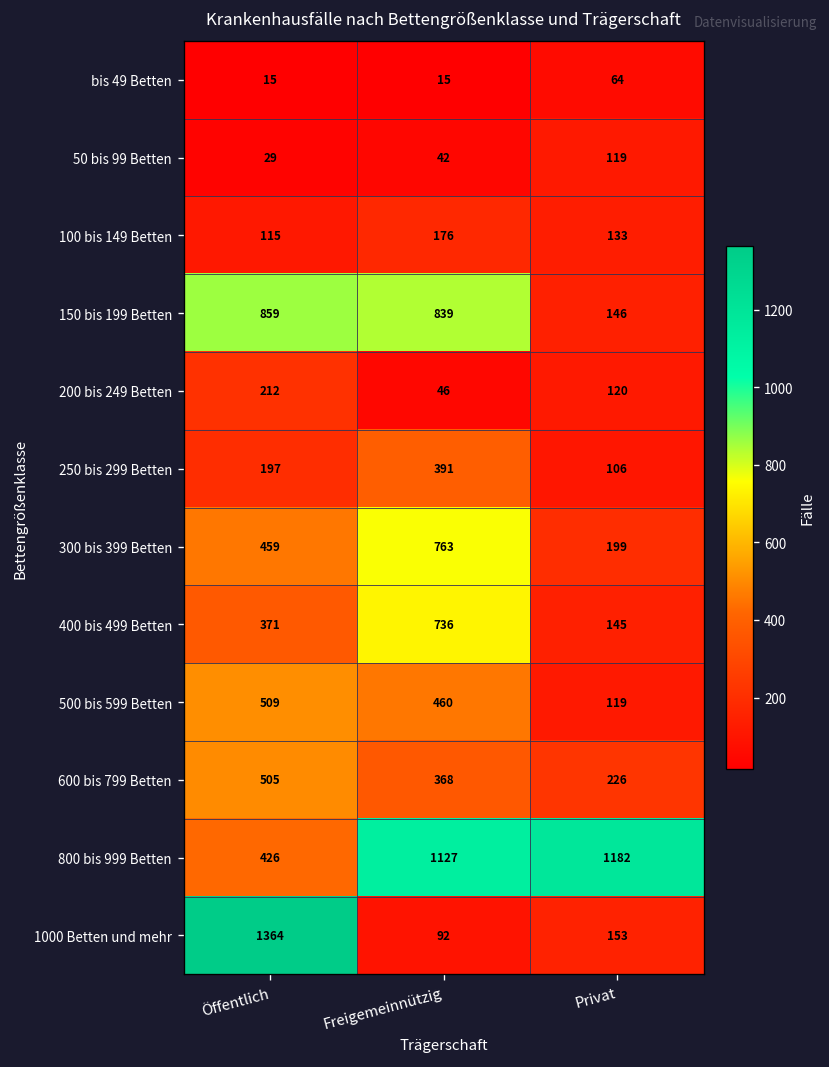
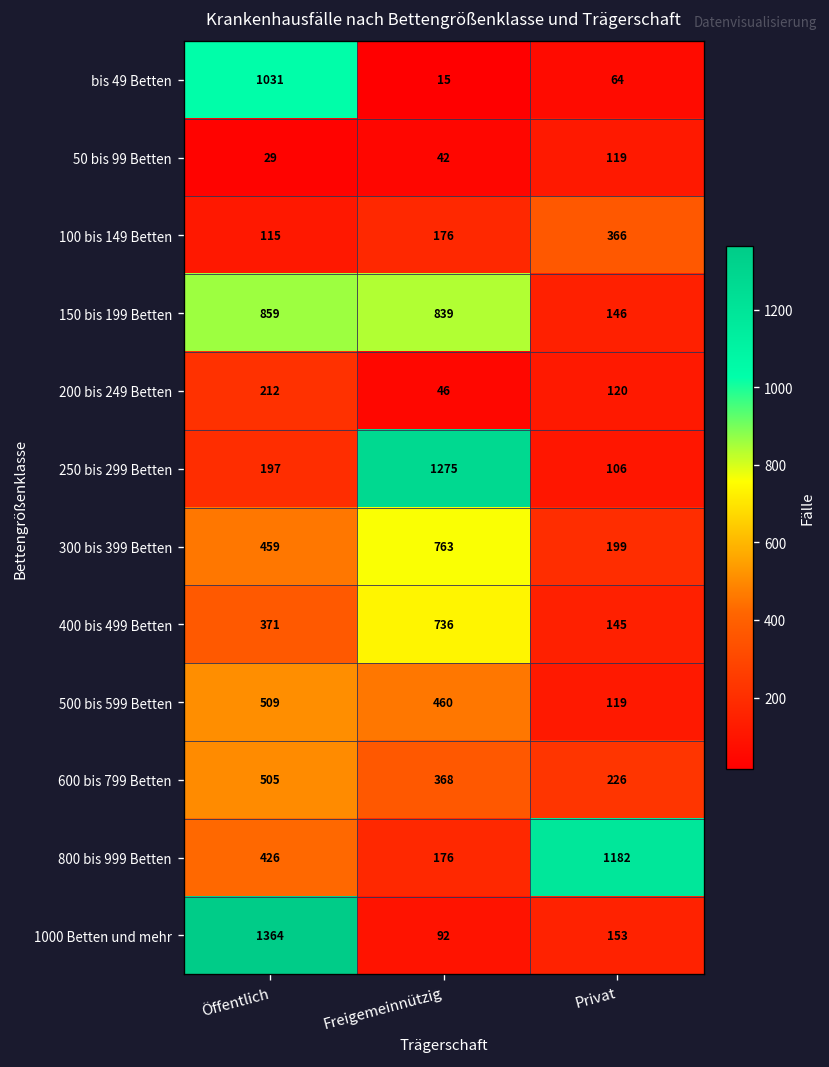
  {
    "bis 49 Betten": {
-     "Öffentlich": 15,
+     "Öffentlich": 1031,
      "Freigemeinnützig": 15,
      "Privat": 64
    },
    "50 bis 99 Betten": {
      "Öffentlich": 29,
      "Freigemeinnützig": 42,
      "Privat": 119
    },
    "100 bis 149 Betten": {
      "Öffentlich": 115,
      "Freigemeinnützig": 176,
-     "Privat": 133
+     "Privat": 366
    },
    "150 bis 199 Betten": {
      "Öffentlich": 859,
      "Freigemeinnützig": 839,
      "Privat": 146
    },
    "200 bis 249 Betten": {
      "Öffentlich": 212,
      "Freigemeinnützig": 46,
      "Privat": 120
    },
    "250 bis 299 Betten": {
      "Öffentlich": 197,
-     "Freigemeinnützig": 391,
+     "Freigemeinnützig": 1275,
      "Privat": 106
    },
    "300 bis 399 Betten": {
      "Öffentlich": 459,
      "Freigemeinnützig": 763,
      "Privat": 199
    },
    "400 bis 499 Betten": {
      "Öffentlich": 371,
      "Freigemeinnützig": 736,
      "Privat": 145
    },
    "500 bis 599 Betten": {
      "Öffentlich": 509,
      "Freigemeinnützig": 460,
      "Privat": 119
    },
    "600 bis 799 Betten": {
      "Öffentlich": 505,
      "Freigemeinnützig": 368,
      "Privat": 226
    },
    "800 bis 999 Betten": {
      "Öffentlich": 426,
-     "Freigemeinnützig": 1127,
+     "Freigemeinnützig": 176,
      "Privat": 1182
    },
    "1000 Betten und mehr": {
      "Öffentlich": 1364,
      "Freigemeinnützig": 92,
      "Privat": 153
    }
  }
